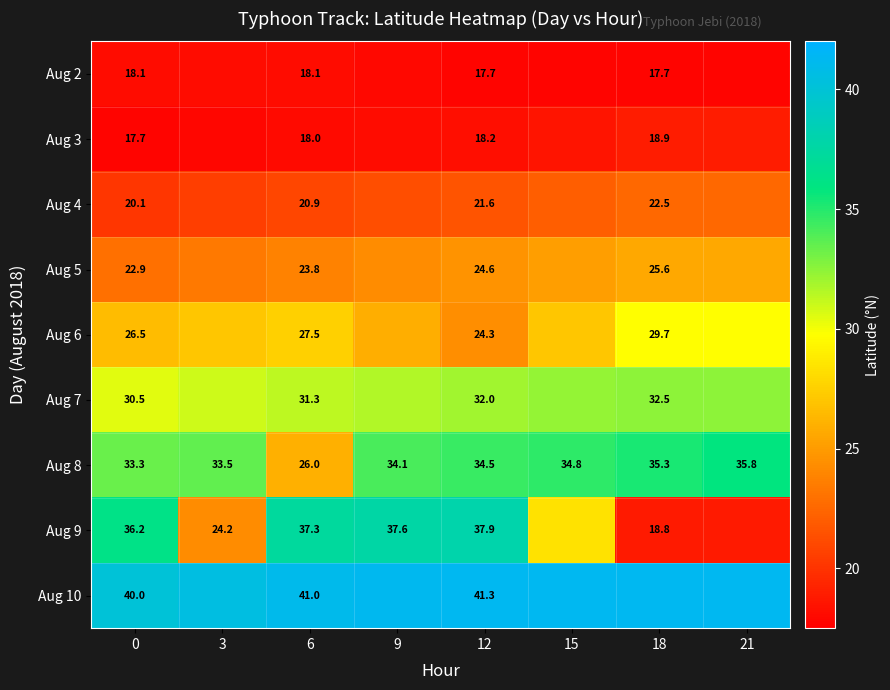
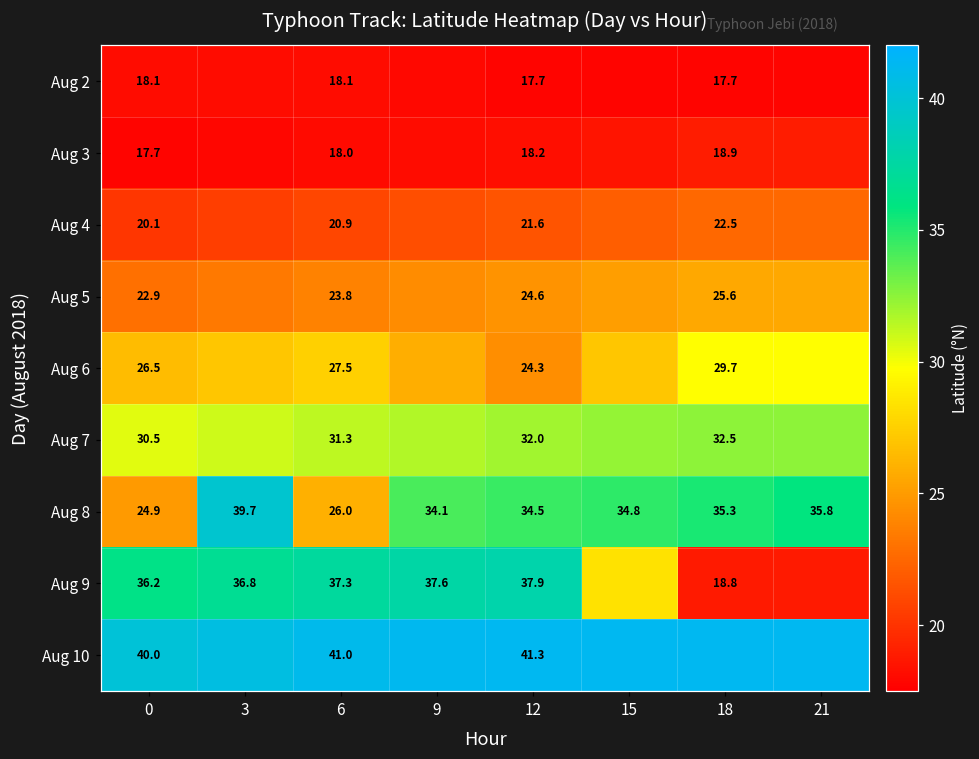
  {
    "Aug 2": {
      "0": 18.1,
      "6": 18.1,
      "12": 17.7,
      "18": 17.7
    },
    "Aug 3": {
      "0": 17.7,
      "6": 18.0,
      "12": 18.2,
      "18": 18.9
    },
    "Aug 4": {
      "0": 20.1,
      "6": 20.9,
      "12": 21.6,
      "18": 22.5
    },
    "Aug 5": {
      "0": 22.9,
      "6": 23.8,
      "12": 24.6,
      "18": 25.6
    },
    "Aug 6": {
      "0": 26.5,
      "6": 27.5,
      "12": 24.3,
      "18": 29.7
    },
    "Aug 7": {
      "0": 30.5,
      "6": 31.3,
      "12": 32.0,
      "18": 32.5
    },
    "Aug 8": {
-     "0": 33.3,
-     "3": 33.5,
+     "0": 24.9,
+     "3": 39.7,
      "6": 26.0,
      "9": 34.1,
      "12": 34.5,
      "15": 34.8,
      "18": 35.3,
      "21": 35.8
    },
    "Aug 9": {
      "0": 36.2,
-     "3": 24.2,
+     "3": 36.8,
      "6": 37.3,
      "9": 37.6,
      "12": 37.9,
      "18": 18.8
    },
    "Aug 10": {
      "0": 40.0,
      "6": 41.0,
      "12": 41.3
    }
  }
